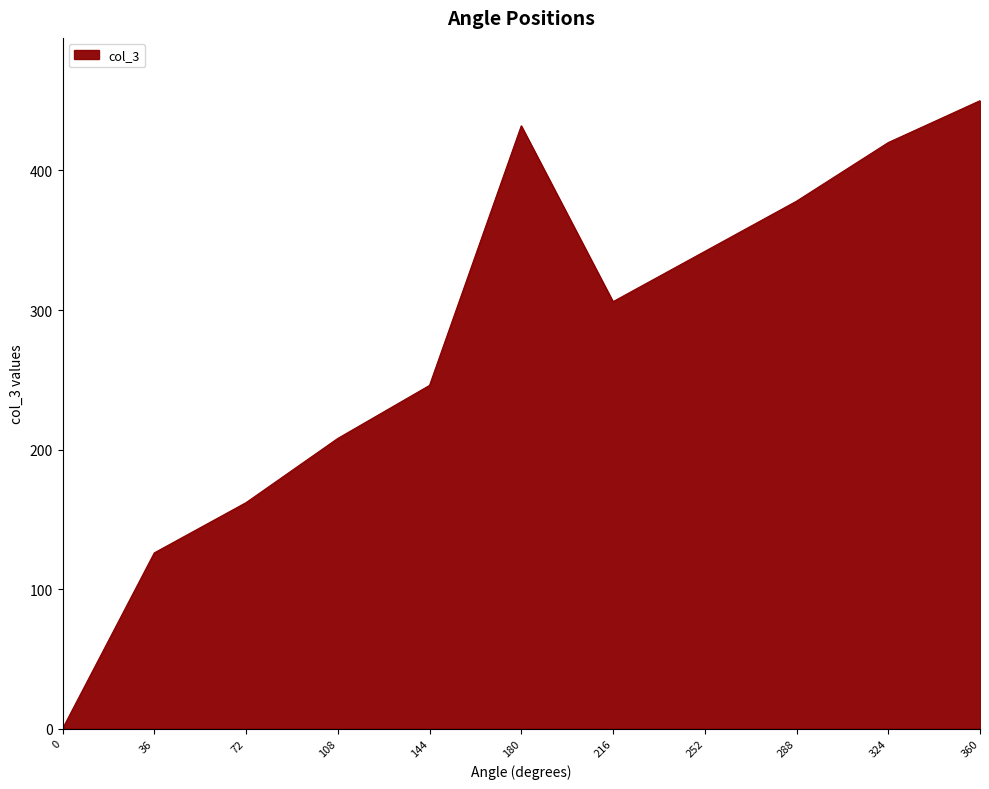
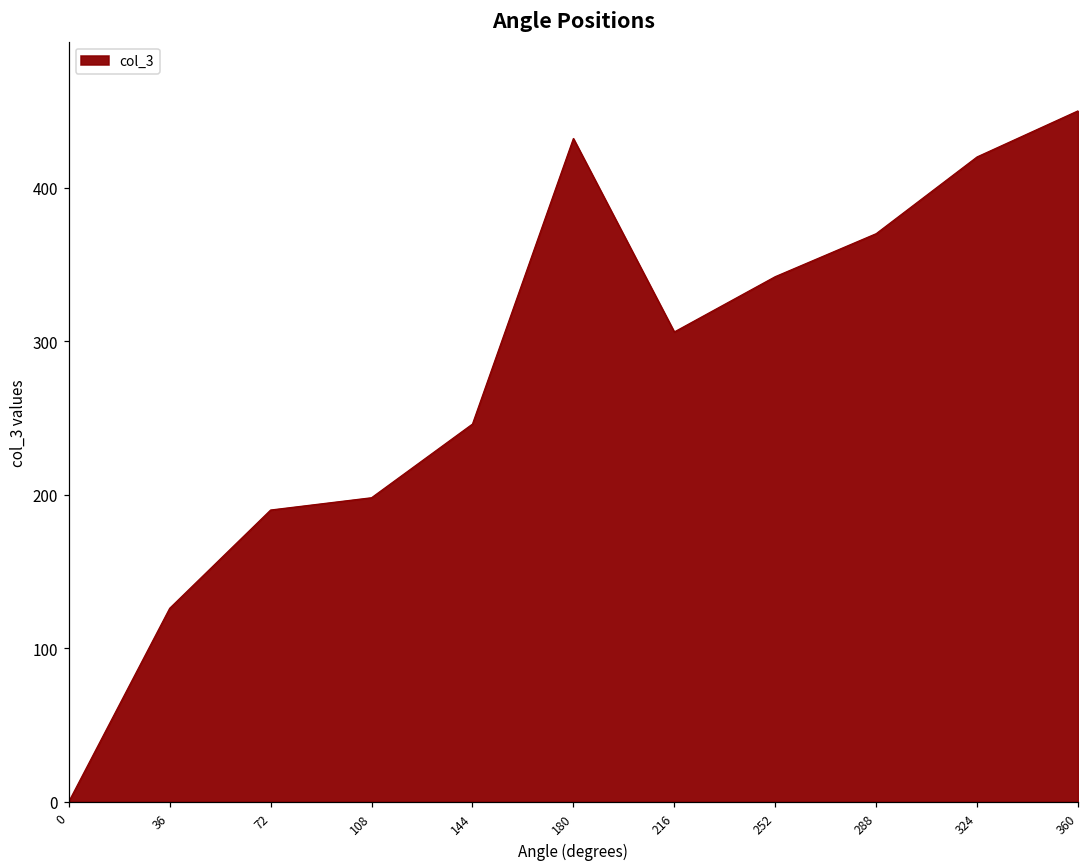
  {
    "0": 0,
    "36": 126,
-   "72": 162,
-   "108": 208,
+   "72": 190,
+   "108": 198,
    "144": 246,
    "180": 432,
    "216": 306,
    "252": 342,
-   "288": 378,
+   "288": 370,
    "324": 420,
    "360": 450
  }
